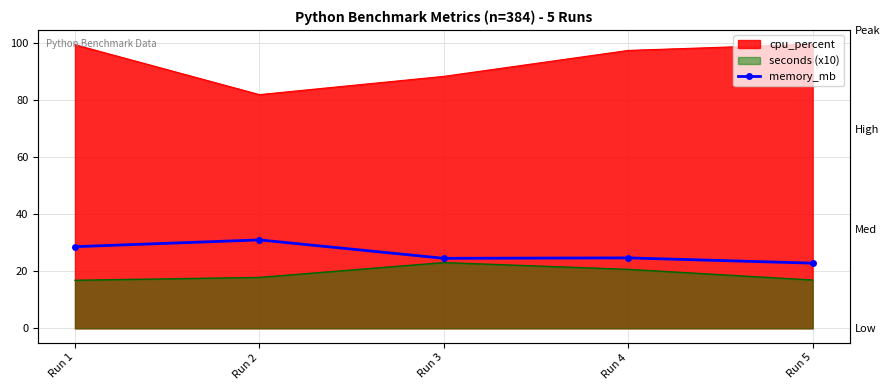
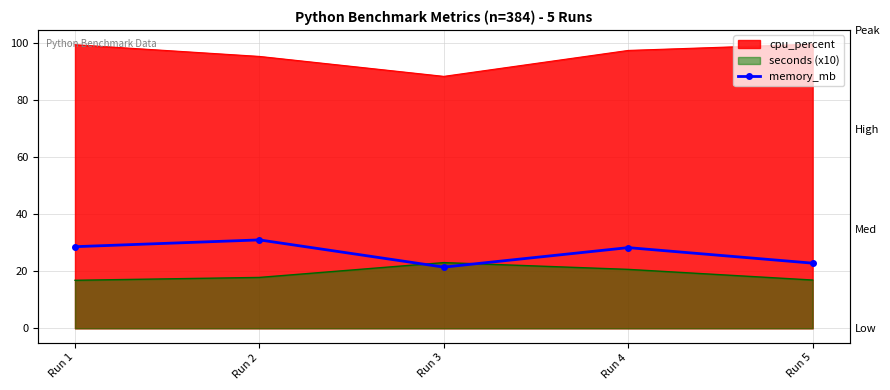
  {
    "cpu_percent": {
      "Run 1": 100,
-     "Run 2": 82,
+     "Run 2": 95,
      "Run 3": 88,
      "Run 4": 98
    },
    "memory_mb": {
      "Run 1": 29,
      "Run 2": 31,
-     "Run 3": 25,
-     "Run 4": 25,
+     "Run 3": 21,
+     "Run 4": 28,
      "Run 5": 23
    },
    "seconds (x10)": {
      "Run 1": 17,
      "Run 2": 18,
      "Run 3": 23,
      "Run 4": 21,
      "Run 5": 17
    }
  }
